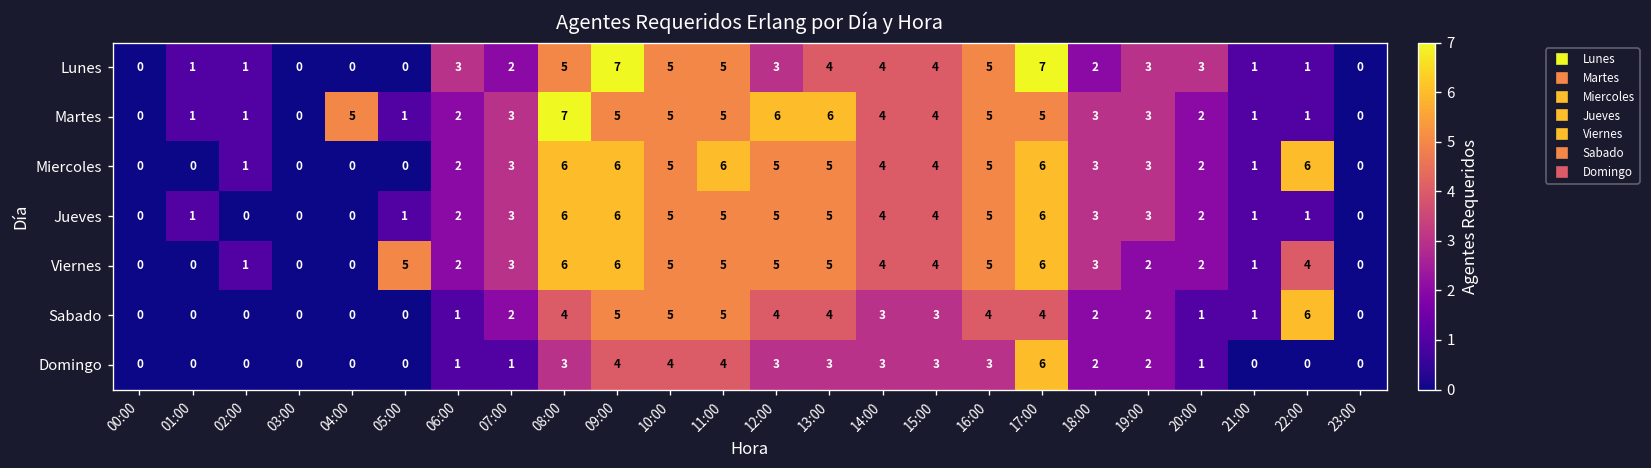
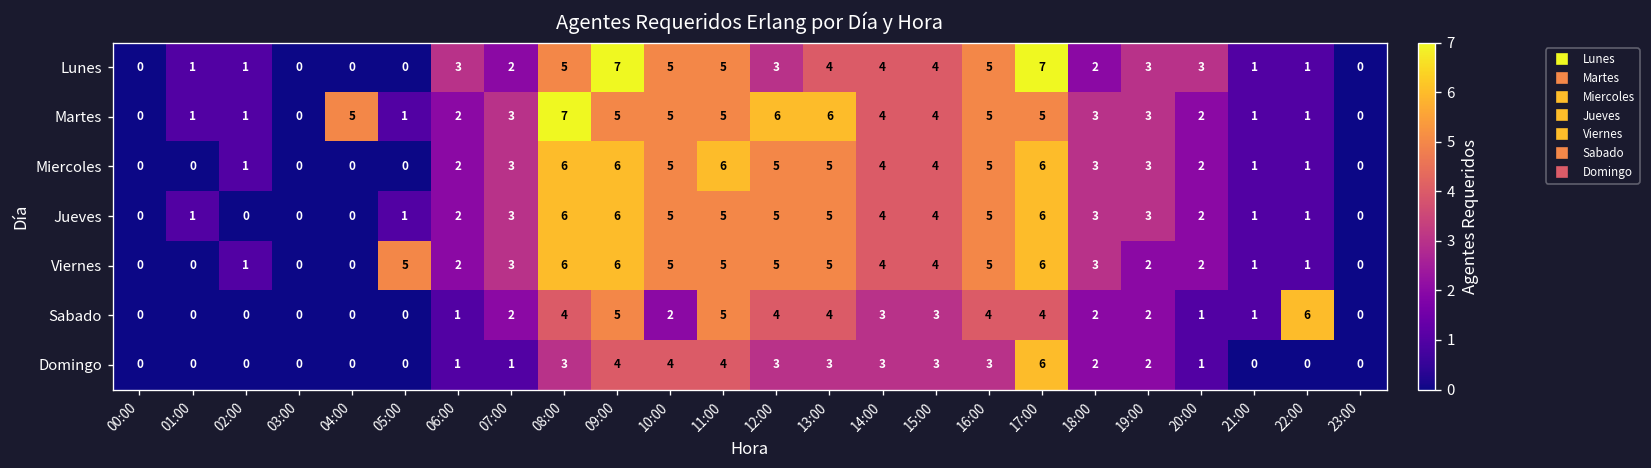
  {
    "Lunes": {
      "00:00": 0,
      "01:00": 1,
      "02:00": 1,
      "03:00": 0,
      "04:00": 0,
      "05:00": 0,
      "06:00": 3,
      "07:00": 2,
      "08:00": 5,
      "09:00": 7,
      "10:00": 5,
      "11:00": 5,
      "12:00": 3,
      "13:00": 4,
      "14:00": 4,
      "15:00": 4,
      "16:00": 5,
      "17:00": 7,
      "18:00": 2,
      "19:00": 3,
      "20:00": 3,
      "21:00": 1,
      "22:00": 1,
      "23:00": 0
    },
    "Martes": {
      "00:00": 0,
      "01:00": 1,
      "02:00": 1,
      "03:00": 0,
      "04:00": 5,
      "05:00": 1,
      "06:00": 2,
      "07:00": 3,
      "08:00": 7,
      "09:00": 5,
      "10:00": 5,
      "11:00": 5,
      "12:00": 6,
      "13:00": 6,
      "14:00": 4,
      "15:00": 4,
      "16:00": 5,
      "17:00": 5,
      "18:00": 3,
      "19:00": 3,
      "20:00": 2,
      "21:00": 1,
      "22:00": 1,
      "23:00": 0
    },
    "Miercoles": {
      "00:00": 0,
      "01:00": 0,
      "02:00": 1,
      "03:00": 0,
      "04:00": 0,
      "05:00": 0,
      "06:00": 2,
      "07:00": 3,
      "08:00": 6,
      "09:00": 6,
      "10:00": 5,
      "11:00": 6,
      "12:00": 5,
      "13:00": 5,
      "14:00": 4,
      "15:00": 4,
      "16:00": 5,
      "17:00": 6,
      "18:00": 3,
      "19:00": 3,
      "20:00": 2,
      "21:00": 1,
-     "22:00": 6,
+     "22:00": 1,
      "23:00": 0
    },
    "Jueves": {
      "00:00": 0,
      "01:00": 1,
      "02:00": 0,
      "03:00": 0,
      "04:00": 0,
      "05:00": 1,
      "06:00": 2,
      "07:00": 3,
      "08:00": 6,
      "09:00": 6,
      "10:00": 5,
      "11:00": 5,
      "12:00": 5,
      "13:00": 5,
      "14:00": 4,
      "15:00": 4,
      "16:00": 5,
      "17:00": 6,
      "18:00": 3,
      "19:00": 3,
      "20:00": 2,
      "21:00": 1,
      "22:00": 1,
      "23:00": 0
    },
    "Viernes": {
      "00:00": 0,
      "01:00": 0,
      "02:00": 1,
      "03:00": 0,
      "04:00": 0,
      "05:00": 5,
      "06:00": 2,
      "07:00": 3,
      "08:00": 6,
      "09:00": 6,
      "10:00": 5,
      "11:00": 5,
      "12:00": 5,
      "13:00": 5,
      "14:00": 4,
      "15:00": 4,
      "16:00": 5,
      "17:00": 6,
      "18:00": 3,
      "19:00": 2,
      "20:00": 2,
      "21:00": 1,
-     "22:00": 4,
+     "22:00": 1,
      "23:00": 0
    },
    "Sabado": {
      "00:00": 0,
      "01:00": 0,
      "02:00": 0,
      "03:00": 0,
      "04:00": 0,
      "05:00": 0,
      "06:00": 1,
      "07:00": 2,
      "08:00": 4,
      "09:00": 5,
-     "10:00": 5,
+     "10:00": 2,
      "11:00": 5,
      "12:00": 4,
      "13:00": 4,
      "14:00": 3,
      "15:00": 3,
      "16:00": 4,
      "17:00": 4,
      "18:00": 2,
      "19:00": 2,
      "20:00": 1,
      "21:00": 1,
      "22:00": 6,
      "23:00": 0
    },
    "Domingo": {
      "00:00": 0,
      "01:00": 0,
      "02:00": 0,
      "03:00": 0,
      "04:00": 0,
      "05:00": 0,
      "06:00": 1,
      "07:00": 1,
      "08:00": 3,
      "09:00": 4,
      "10:00": 4,
      "11:00": 4,
      "12:00": 3,
      "13:00": 3,
      "14:00": 3,
      "15:00": 3,
      "16:00": 3,
      "17:00": 6,
      "18:00": 2,
      "19:00": 2,
      "20:00": 1,
      "21:00": 0,
      "22:00": 0,
      "23:00": 0
    }
  }
